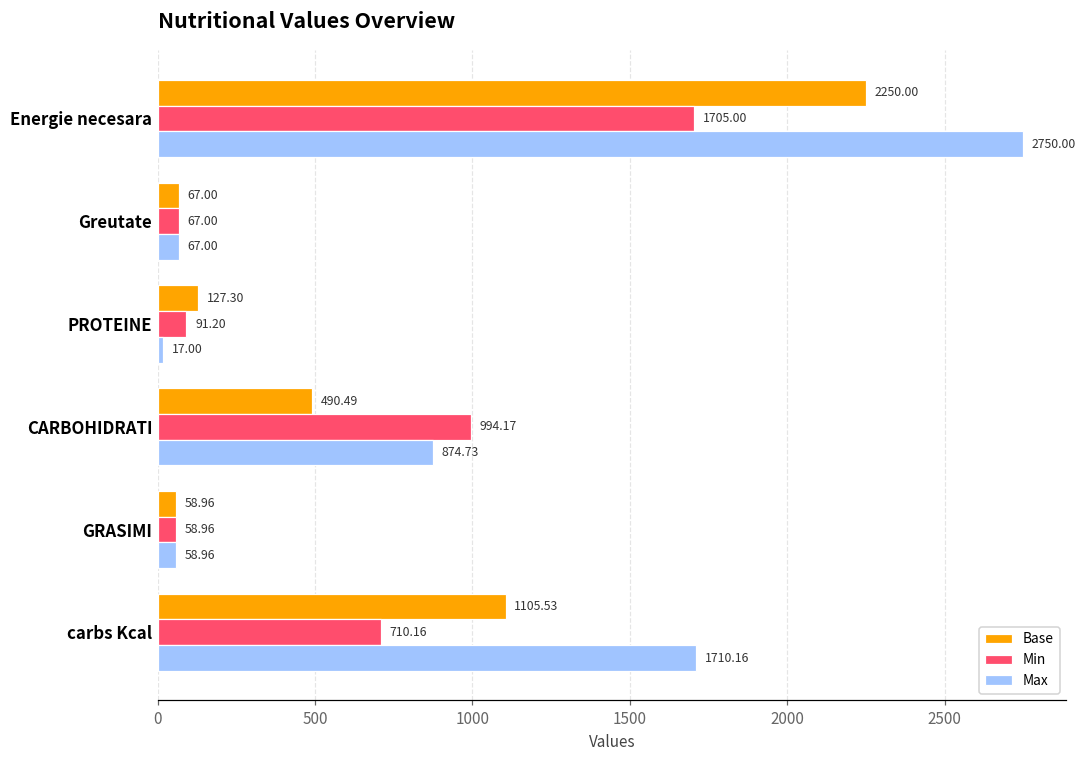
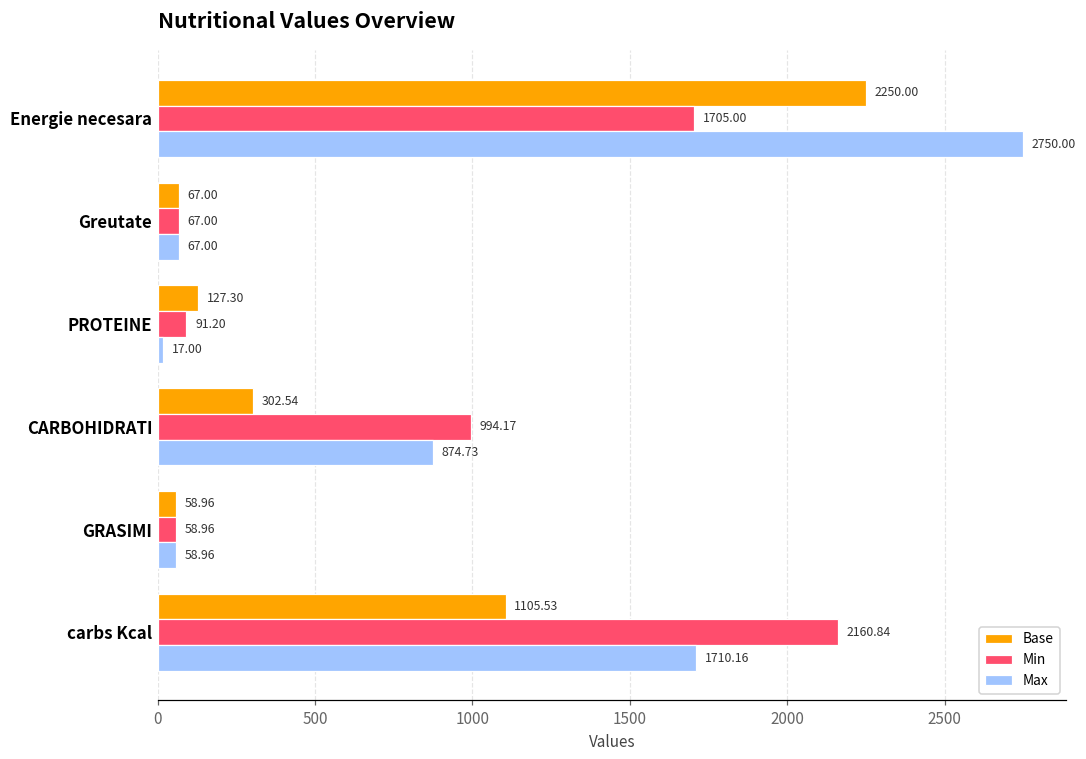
  {
    "Base": {
      "Energie necesara": 2250.00,
      "Greutate": 67.00,
      "PROTEINE": 127.30,
-     "CARBOHIDRATI": 490.49,
+     "CARBOHIDRATI": 302.54,
      "GRASIMI": 58.96,
      "carbs Kcal": 1105.53
    },
    "Min": {
      "Energie necesara": 1705.00,
      "Greutate": 67.00,
      "PROTEINE": 91.20,
      "CARBOHIDRATI": 994.17,
      "GRASIMI": 58.96,
-     "carbs Kcal": 710.16
+     "carbs Kcal": 2160.84
    },
    "Max": {
      "Energie necesara": 2750.00,
      "Greutate": 67.00,
      "PROTEINE": 17.00,
      "CARBOHIDRATI": 874.73,
      "GRASIMI": 58.96,
      "carbs Kcal": 1710.16
    }
  }
